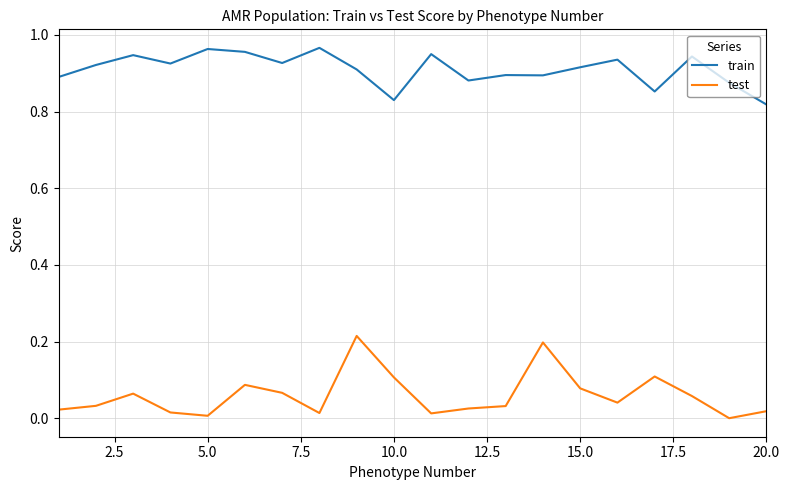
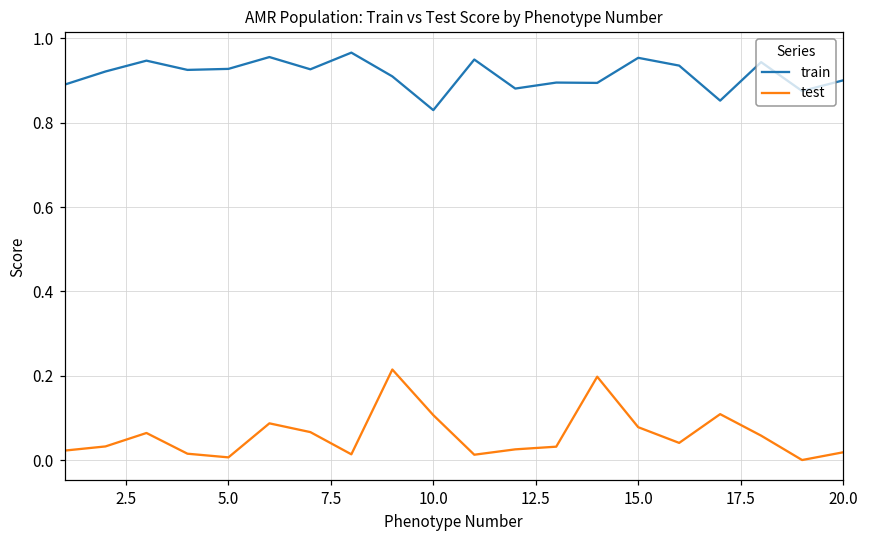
  {
    "train": {
-     "5.0": 0.96,
+     "5.0": 0.93,
      "10.0": 0.83,
-     "15.0": 0.92,
-     "20.0": 0.82
+     "15.0": 0.95,
+     "20.0": 0.90
    },
    "test": {
      "5.0": 0.01,
      "10.0": 0.11,
      "15.0": 0.08,
      "20.0": 0.02
    }
  }
